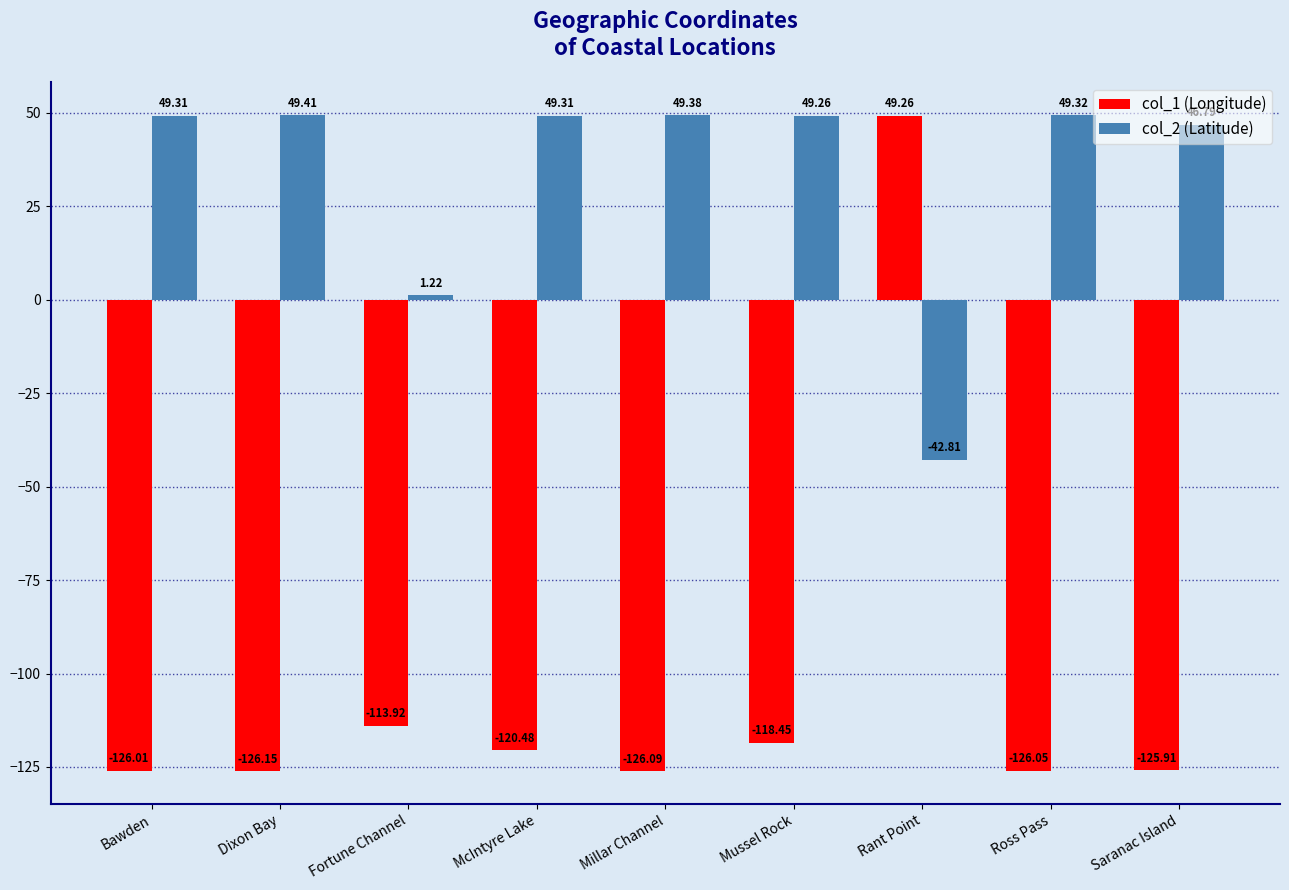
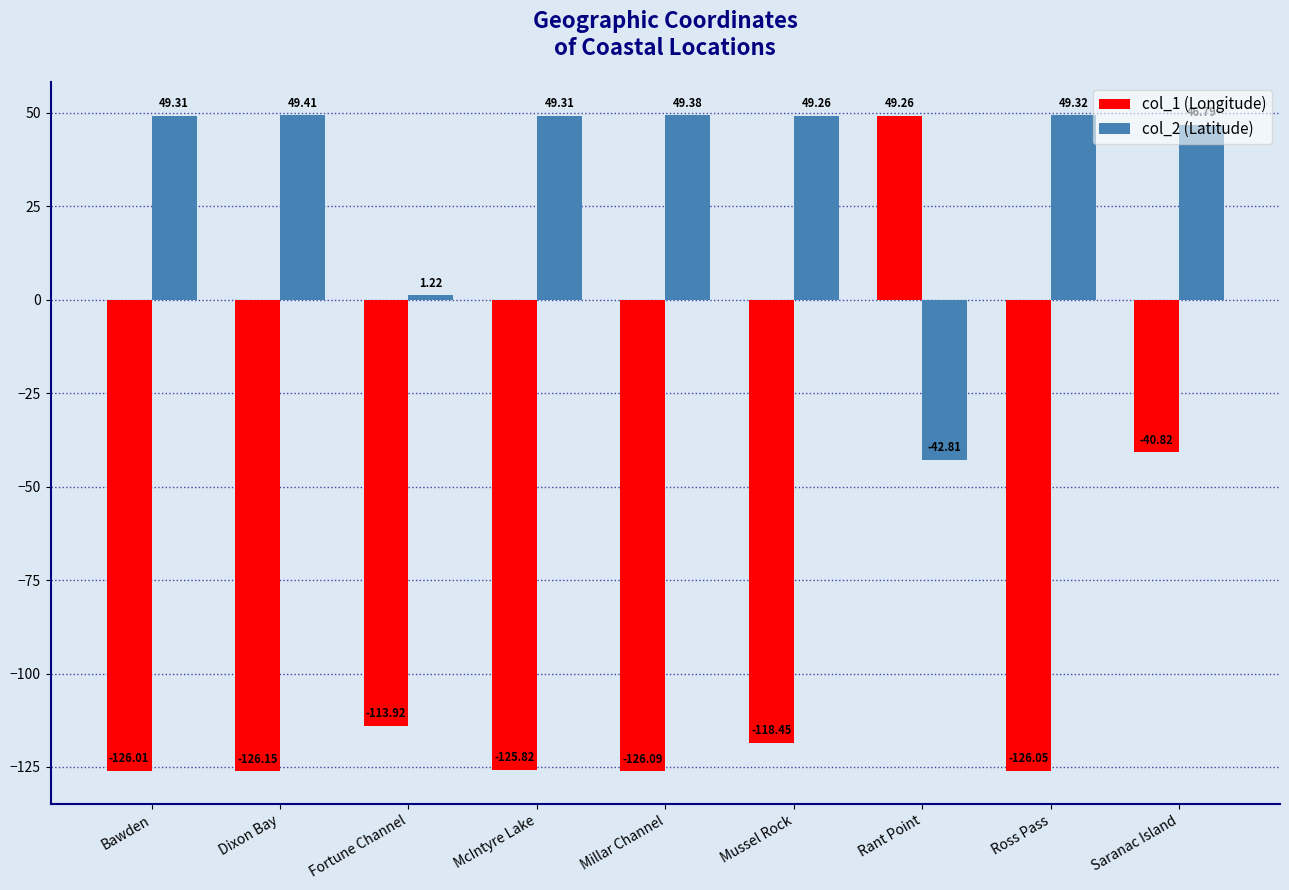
  {
    "col_1 (Longitude)": {
      "Bawden": -126.01,
      "Dixon Bay": -126.15,
      "Fortune Channel": -113.92,
-     "McIntyre Lake": -120.48,
+     "McIntyre Lake": -125.82,
      "Millar Channel": -126.09,
      "Mussel Rock": -118.45,
      "Rant Point": 49.26,
      "Ross Pass": -126.05,
-     "Saranac Island": -125.91
+     "Saranac Island": -40.82
    },
    "col_2 (Latitude)": {
      "Bawden": 49.31,
      "Dixon Bay": 49.41,
      "Fortune Channel": 1.22,
      "McIntyre Lake": 49.31,
      "Millar Channel": 49.38,
      "Mussel Rock": 49.26,
      "Rant Point": -42.81,
      "Ross Pass": 49.32
    }
  }
